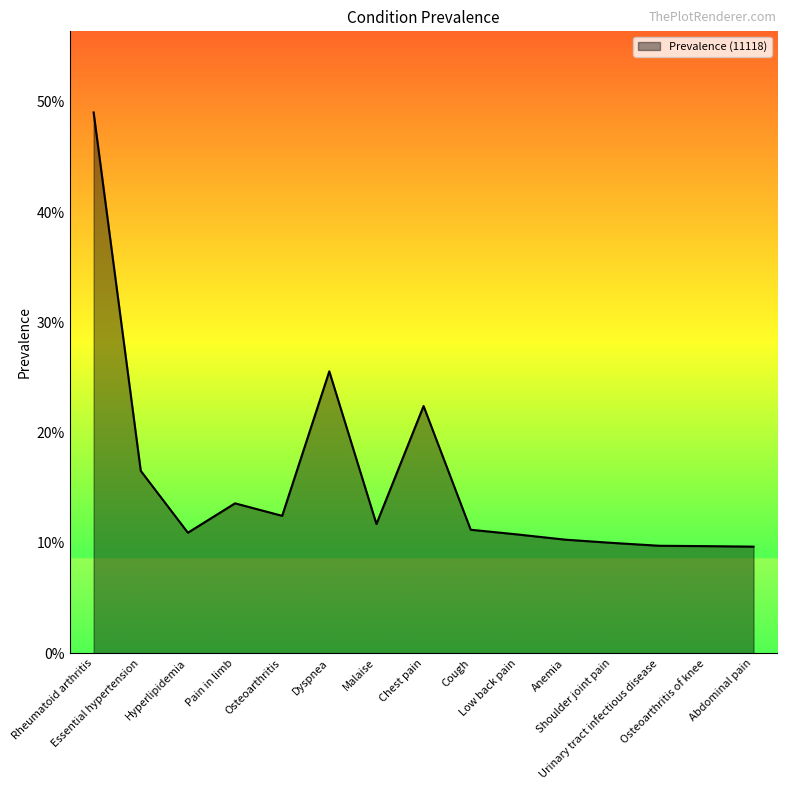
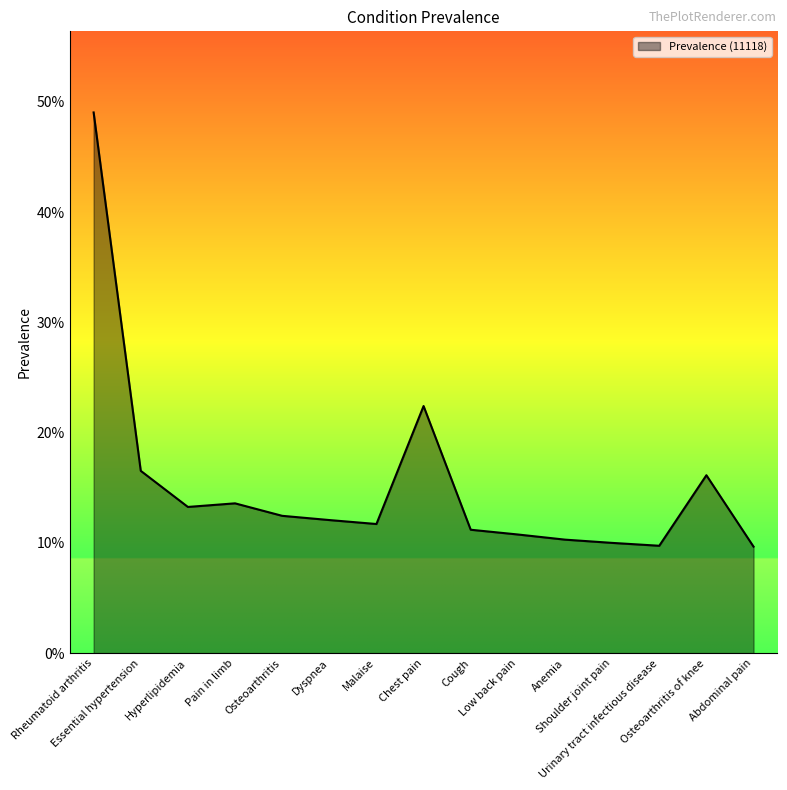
  {
    "Rheumatoid arthritis": "49.0%",
    "Essential hypertension": "16.5%",
-   "Hyperlipidemia": "10.9%",
+   "Hyperlipidemia": "13.3%",
    "Pain in limb": "13.6%",
    "Osteoarthritis": "12.5%",
-   "Dyspnea": "25.6%",
+   "Dyspnea": "12.1%",
    "Malaise": "11.7%",
    "Chest pain": "22.4%",
    "Cough": "11.2%",
    "Low back pain": "10.8%",
    "Anemia": "10.3%",
    "Shoulder joint pain": "10.0%",
    "Urinary tract infectious disease": "9.7%",
-   "Osteoarthritis of knee": "9.7%",
+   "Osteoarthritis of knee": "16.1%",
    "Abdominal pain": "9.7%"
  }
